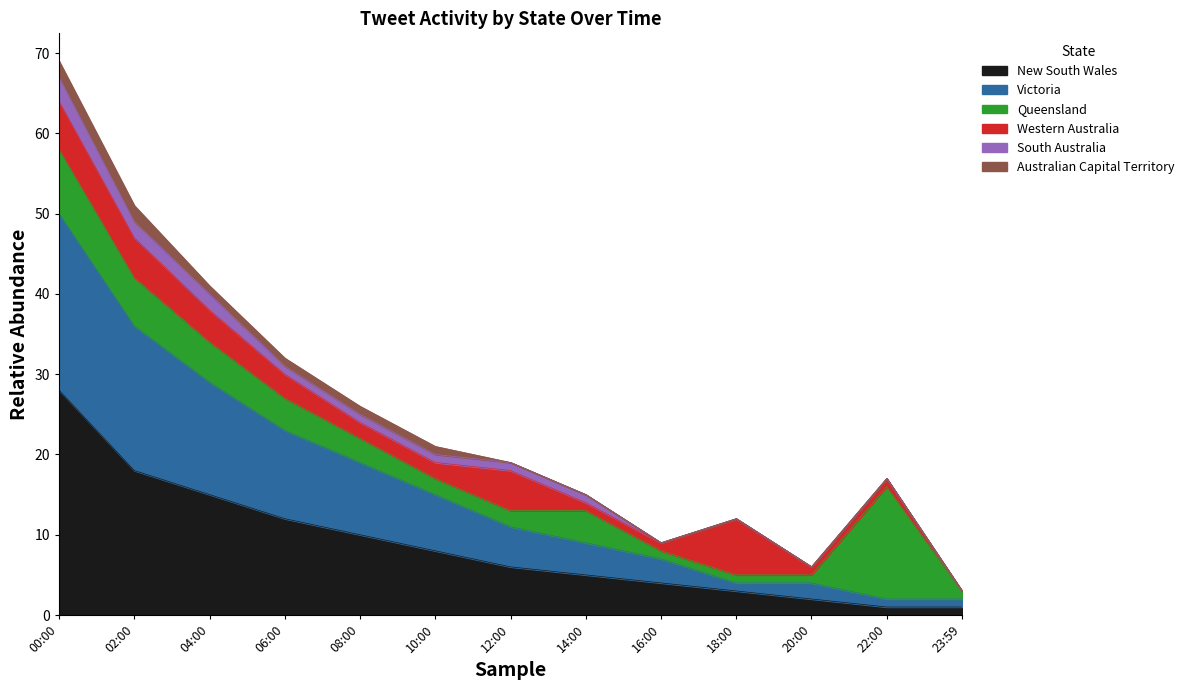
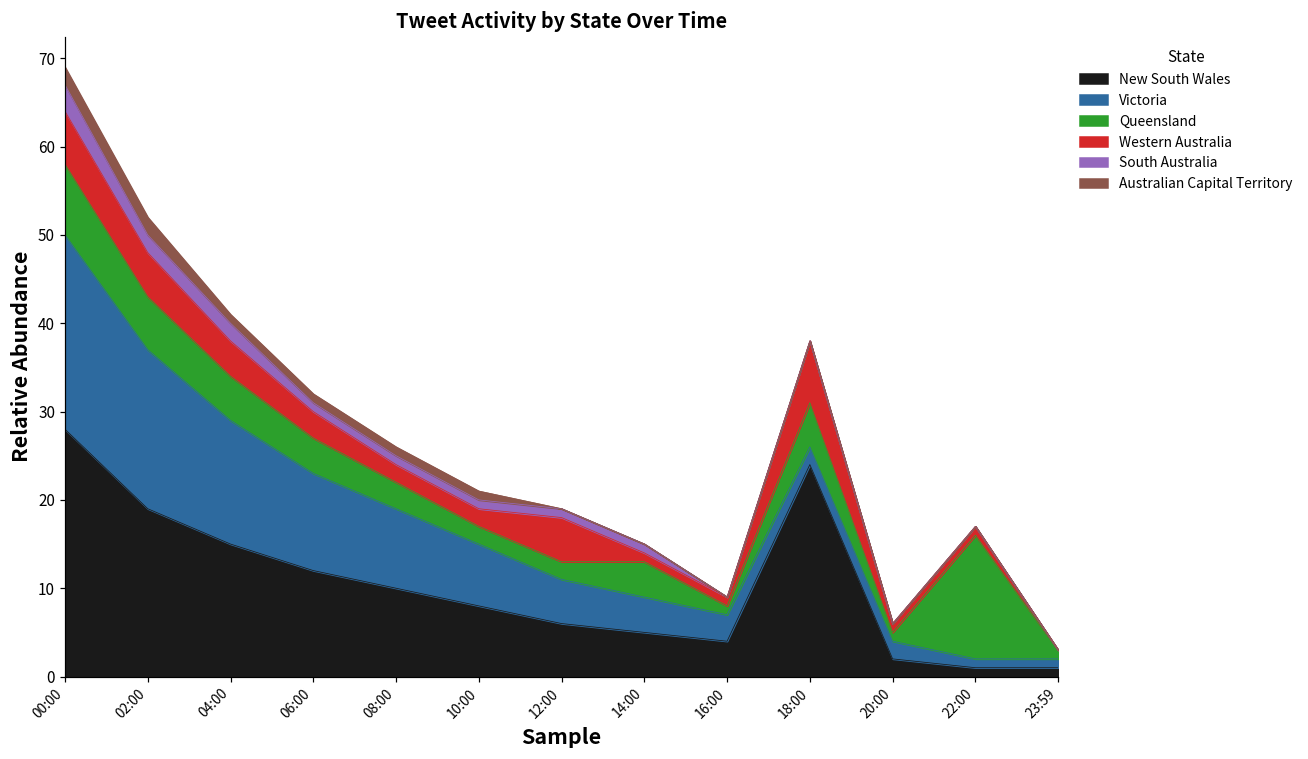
  {
    "New South Wales": {
      "00:00": 28,
-     "02:00": 18,
+     "02:00": 19,
      "04:00": 15,
      "06:00": 12,
      "08:00": 10,
      "10:00": 8,
      "12:00": 6,
      "14:00": 5,
      "16:00": 4,
-     "18:00": 3,
+     "18:00": 24,
      "20:00": 2,
      "22:00": 1,
      "23:59": 1
    },
    "Victoria": {
      "00:00": 50,
      "04:00": 29,
      "06:00": 23,
      "08:00": 19,
      "10:00": 15,
      "12:00": 11,
      "14:00": 9,
      "16:00": 7,
-     "18:00": 1,
+     "18:00": 2,
      "20:00": 4,
      "22:00": 2,
      "23:59": 2
    },
    "Queensland": {
      "00:00": 58,
      "04:00": 34,
      "06:00": 27,
      "08:00": 22,
      "10:00": 17,
      "12:00": 13,
      "14:00": 13,
      "16:00": 8,
-     "18:00": 1,
+     "18:00": 5,
      "20:00": 5,
      "22:00": 16
    },
    "Western Australia": {
      "00:00": 64,
      "04:00": 38,
      "06:00": 30,
      "08:00": 24,
      "10:00": 19,
      "12:00": 18,
      "14:00": 14
    },
    "South Australia": {
      "00:00": 67,
      "04:00": 40,
      "06:00": 31,
      "08:00": 25,
      "10:00": 20
    },
    "Australian Capital Territory": {
      "00:00": 2,
      "02:00": 2,
      "04:00": 1,
      "06:00": 1,
      "08:00": 1,
      "10:00": 1
    }
  }
